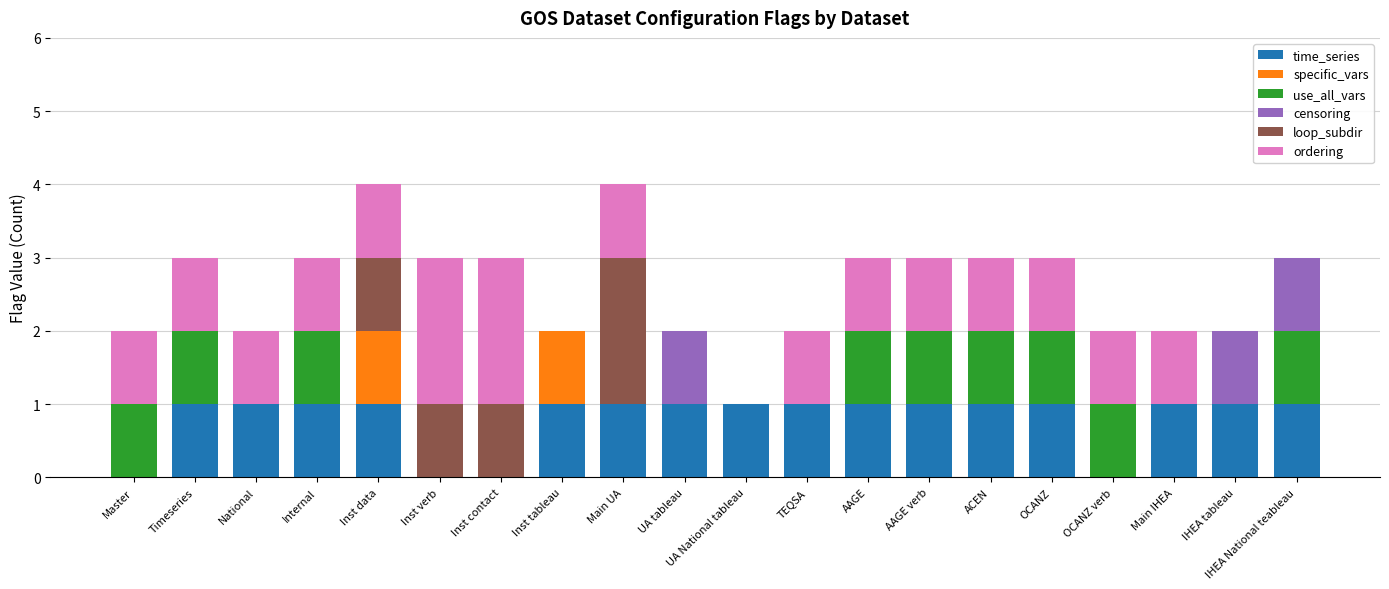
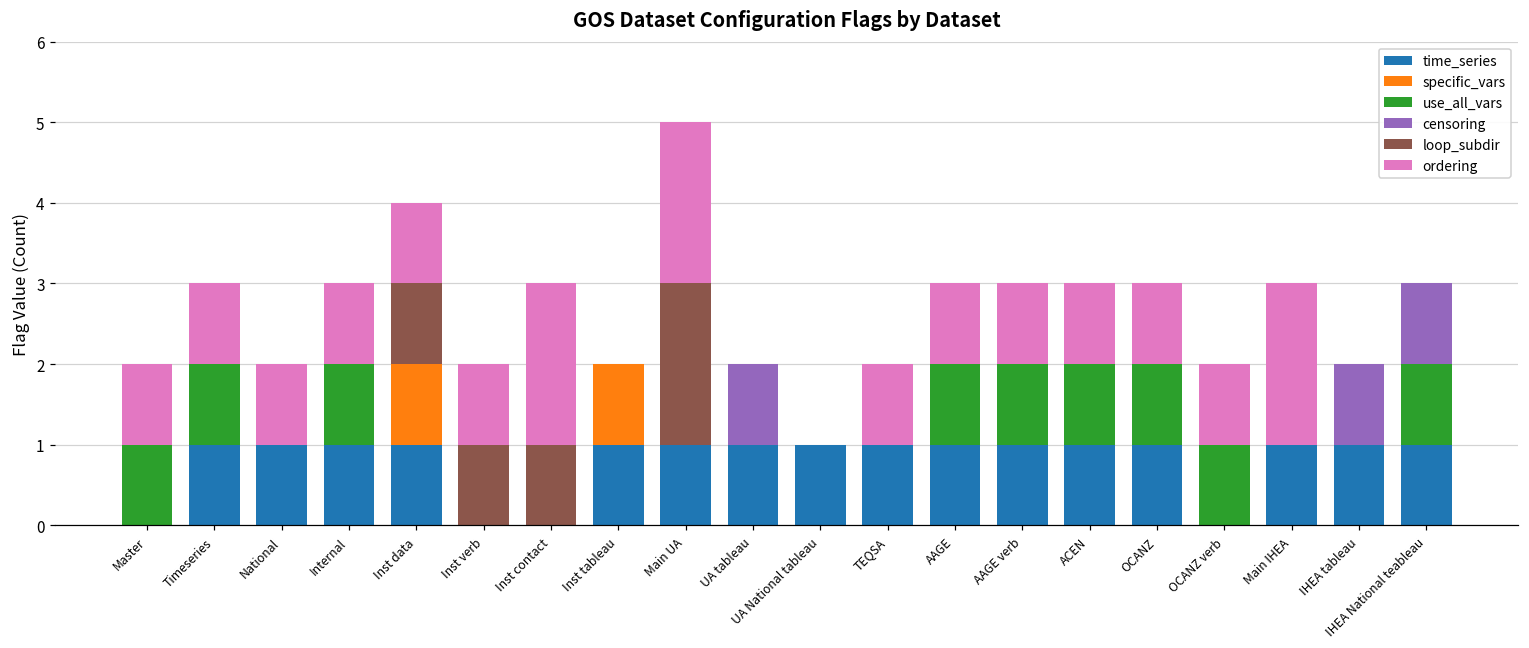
  {
    "time_series": {
      "Master": 0,
      "Timeseries": 1,
      "National": 1,
      "Internal": 1,
      "Inst data": 1,
      "Inst verb": 0,
      "Inst contact": 0,
      "Inst tableau": 1,
      "Main UA": 1,
      "UA tableau": 1,
      "UA National tableau": 1,
      "TEQSA": 1,
      "AAGE": 1,
      "AAGE verb": 1,
      "ACEN": 1,
      "OCANZ": 1,
      "OCANZ verb": 0,
      "Main IHEA": 1,
      "IHEA tableau": 1,
      "IHEA National teableau": 1
    },
    "censoring": {
      "Master": 0,
      "Timeseries": 0,
      "National": 0,
      "Internal": 0,
      "Inst data": 0,
      "Inst verb": 0,
      "Inst contact": 0,
      "Inst tableau": 0,
      "Main UA": 0,
      "UA tableau": 1,
      "UA National tableau": 0,
      "TEQSA": 0,
      "AAGE": 0,
      "AAGE verb": 0,
      "ACEN": 0,
      "OCANZ": 0,
      "OCANZ verb": 0,
      "Main IHEA": 0,
      "IHEA tableau": 1,
      "IHEA National teableau": 1
    },
    "loop_subdir": {
      "Master": 0,
      "Timeseries": 0,
      "National": 0,
      "Internal": 0,
      "Inst data": 1,
      "Inst verb": 1,
      "Inst contact": 1,
      "Inst tableau": 0,
      "Main UA": 2,
      "UA tableau": 0,
      "UA National tableau": 0,
      "TEQSA": 0,
      "AAGE": 0,
      "AAGE verb": 0,
      "ACEN": 0,
      "OCANZ": 0,
      "OCANZ verb": 0,
      "Main IHEA": 0,
      "IHEA tableau": 0,
      "IHEA National teableau": 0
    },
    "ordering": {
      "Master": 1,
      "Timeseries": 1,
      "National": 1,
      "Internal": 1,
      "Inst data": 1,
-     "Inst verb": 2,
+     "Inst verb": 1,
      "Inst contact": 2,
      "Inst tableau": 0,
-     "Main UA": 1,
+     "Main UA": 2,
      "UA tableau": 0,
      "UA National tableau": 0,
      "TEQSA": 1,
      "AAGE": 1,
      "AAGE verb": 1,
      "ACEN": 1,
      "OCANZ": 1,
      "OCANZ verb": 1,
-     "Main IHEA": 1,
+     "Main IHEA": 2,
      "IHEA tableau": 0,
      "IHEA National teableau": 0
    }
  }
